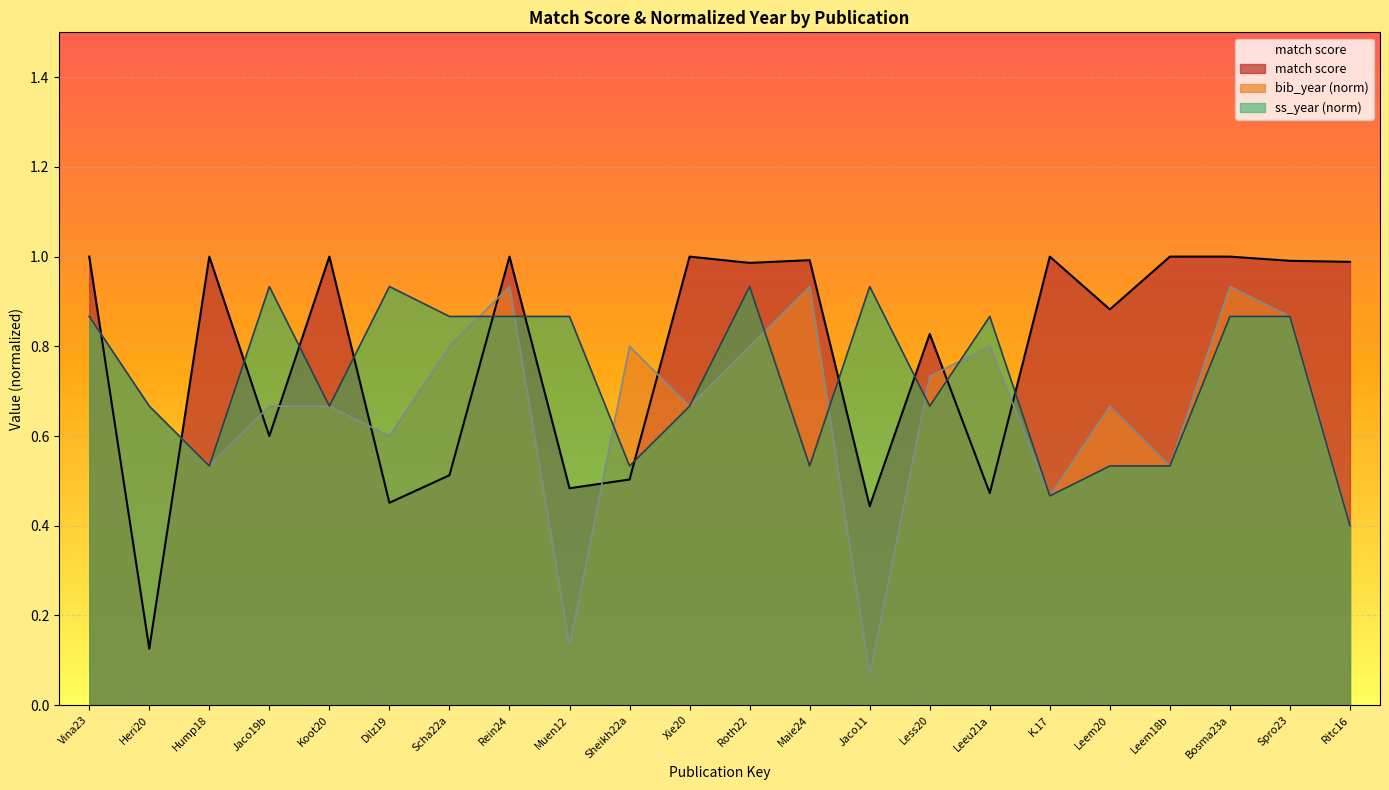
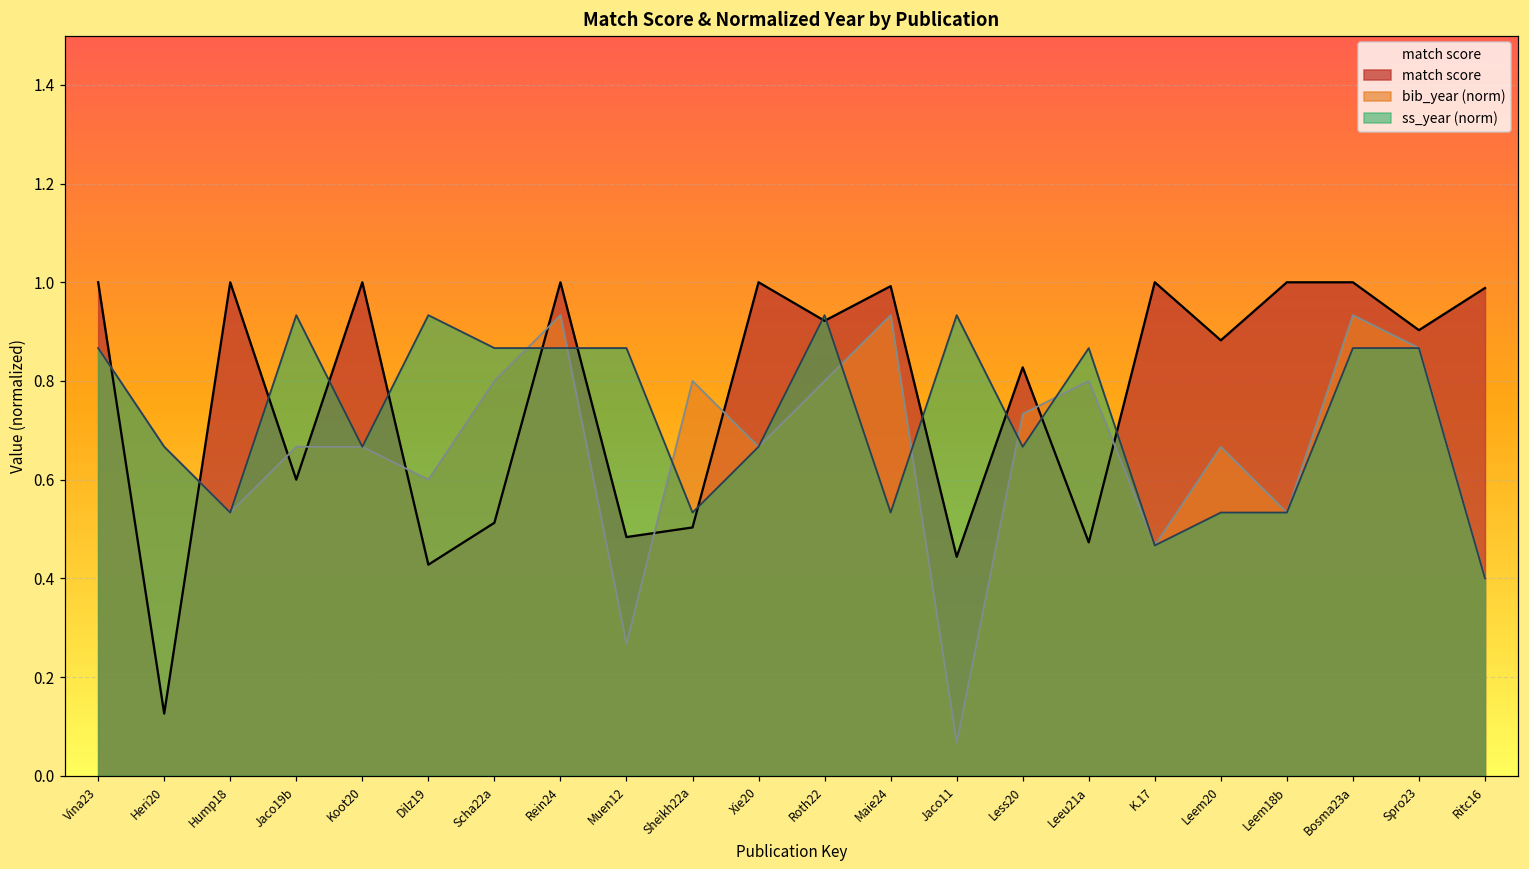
  {
    "match score": {
      "Vina23": 1.00,
      "Heri20": 0.13,
      "Hump18": 1.00,
      "Jaco19b": 0.60,
      "Koot20": 1.00,
-     "Dilz19": 0.45,
+     "Dilz19": 0.43,
      "Scha22a": 0.51,
      "Rein24": 1.00,
      "Muen12": 0.48,
      "Sheikh22a": 0.50,
      "Xie20": 1.00,
-     "Roth22": 0.99,
+     "Roth22": 0.92,
      "Maie24": 0.99,
      "Jaco11": 0.44,
      "Less20": 0.83,
      "Leeu21a": 0.47,
      "K.17": 1.00,
      "Leem20": 0.88,
      "Leem18b": 1.00,
      "Bosma23a": 1.00,
-     "Spro23": 0.99,
+     "Spro23": 0.90,
      "Ritc16": 0.99
    },
    "bib_year (norm)": {
      "Jaco19b": 0.67,
      "Dilz19": 0.60,
      "Scha22a": 0.80,
      "Rein24": 0.93,
-     "Muen12": 0.13,
+     "Muen12": 0.27,
      "Sheikh22a": 0.80,
      "Roth22": 0.80,
      "Maie24": 0.93,
      "Jaco11": 0.07,
      "Less20": 0.73,
      "Leeu21a": 0.80,
      "Leem20": 0.67,
      "Bosma23a": 0.93
    },
    "ss_year (norm)": {
      "Jaco19b": 0.93,
      "Dilz19": 0.93,
      "Scha22a": 0.87,
      "Rein24": 0.87,
      "Muen12": 0.87,
      "Sheikh22a": 0.53,
      "Roth22": 0.93,
      "Maie24": 0.53,
      "Jaco11": 0.93,
      "Less20": 0.67,
      "Leeu21a": 0.87,
      "Leem20": 0.53,
      "Bosma23a": 0.87
    }
  }
